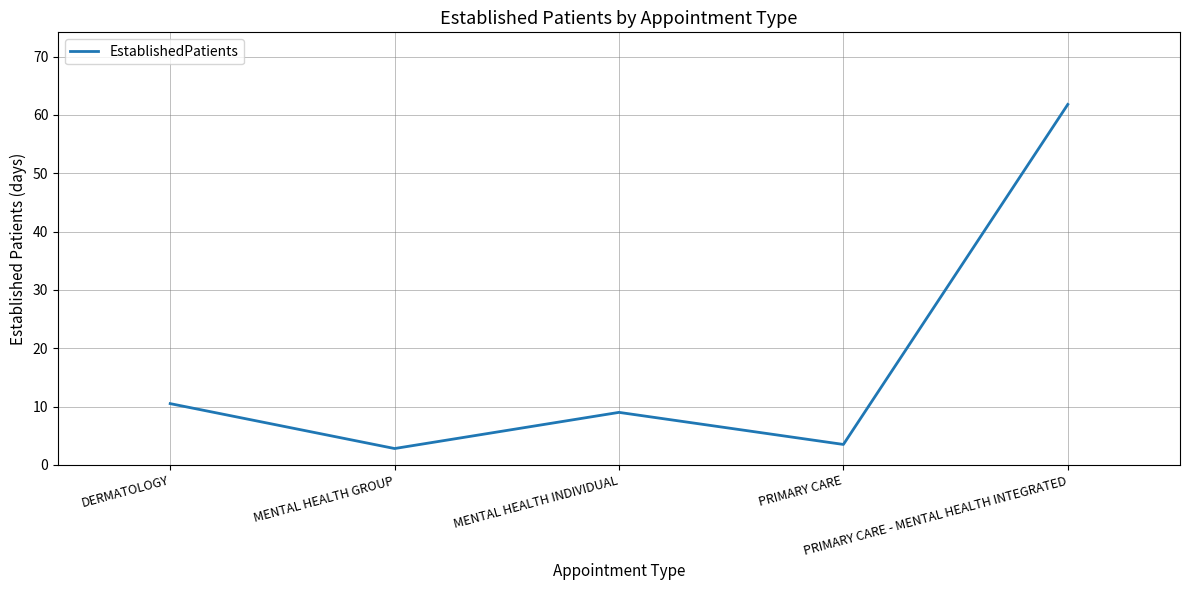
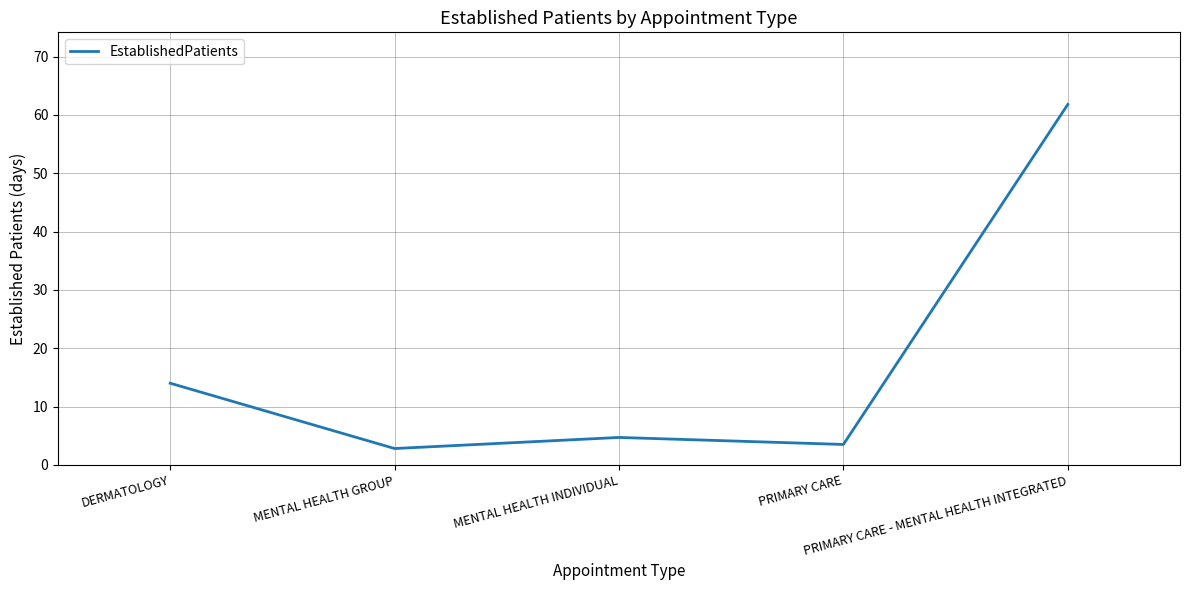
  {
-   "DERMATOLOGY": 11,
+   "DERMATOLOGY": 14,
    "MENTAL HEALTH GROUP": 3,
-   "MENTAL HEALTH INDIVIDUAL": 9,
+   "MENTAL HEALTH INDIVIDUAL": 5,
    "PRIMARY CARE": 4,
    "PRIMARY CARE - MENTAL HEALTH INTEGRATED": 62
  }
